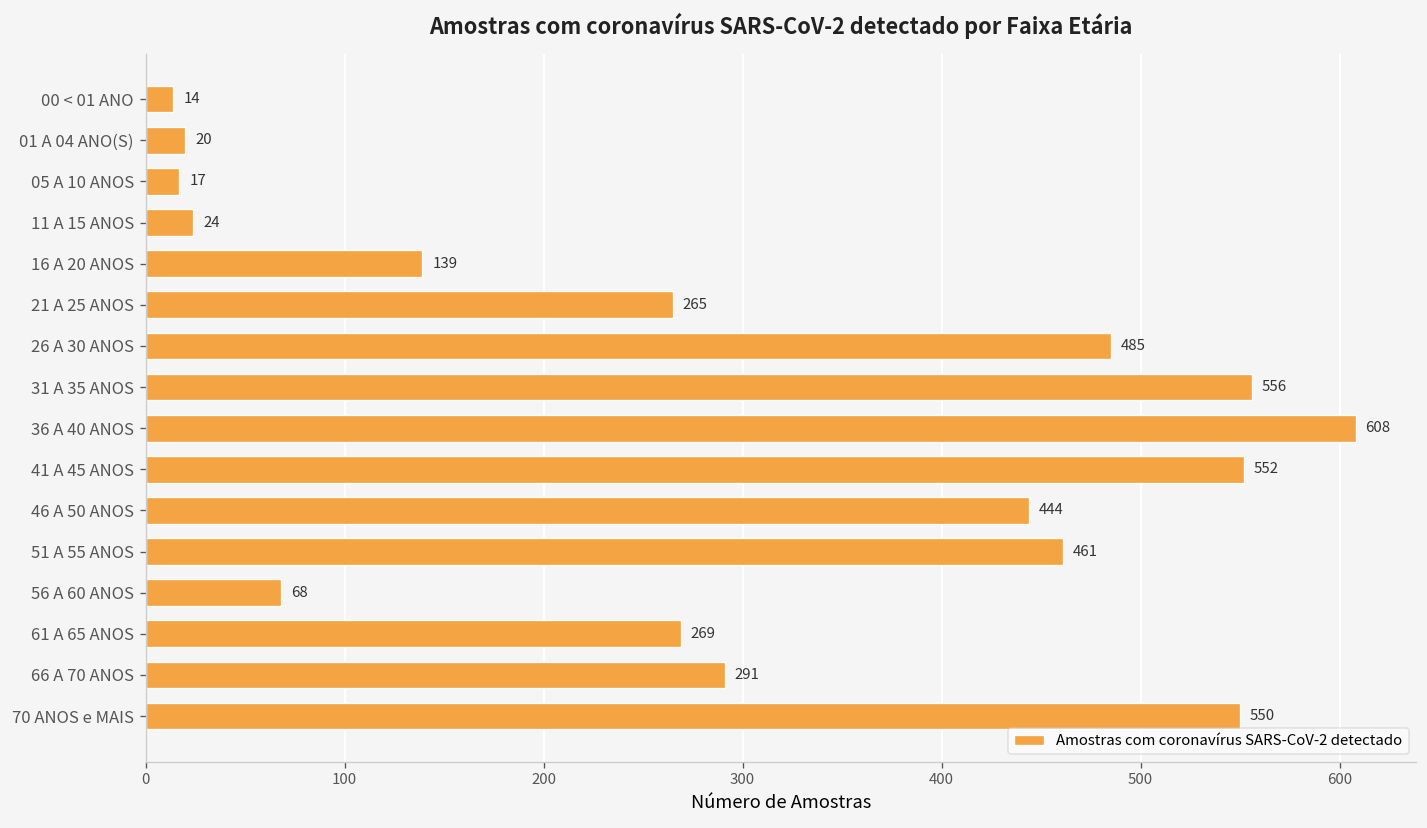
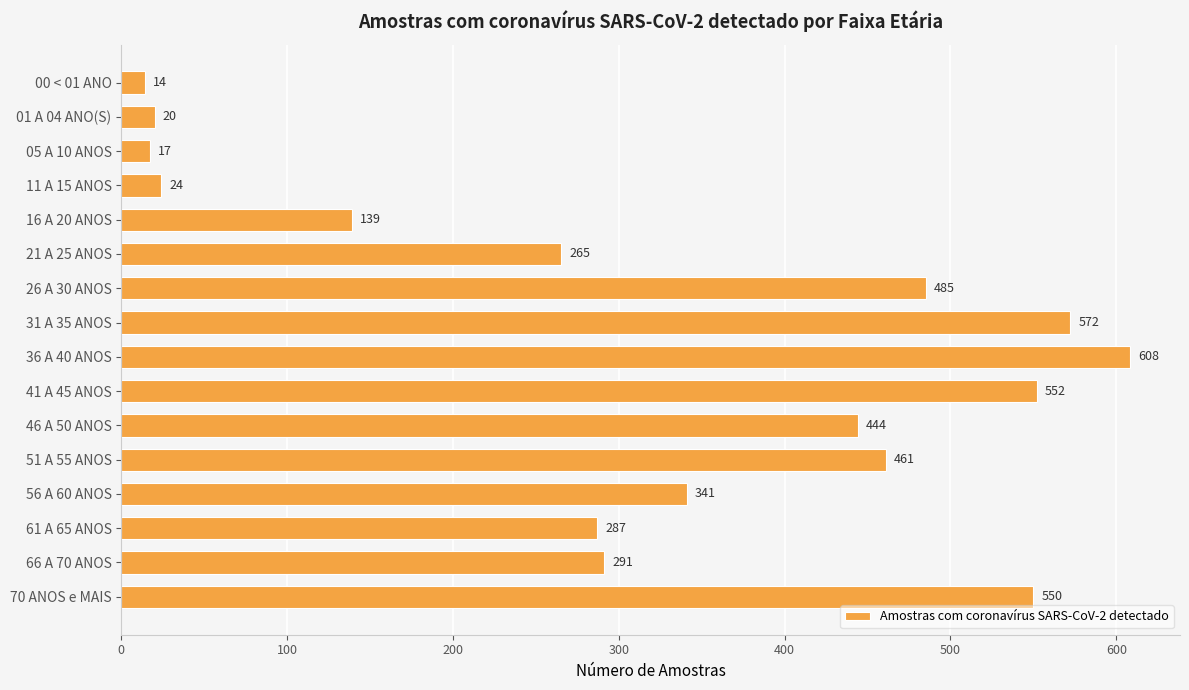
  {
    "00 < 01 ANO": 14,
    "01 A 04 ANO(S)": 20,
    "05 A 10 ANOS": 17,
    "11 A 15 ANOS": 24,
    "16 A 20 ANOS": 139,
    "21 A 25 ANOS": 265,
    "26 A 30 ANOS": 485,
-   "31 A 35 ANOS": 556,
+   "31 A 35 ANOS": 572,
    "36 A 40 ANOS": 608,
    "41 A 45 ANOS": 552,
    "46 A 50 ANOS": 444,
    "51 A 55 ANOS": 461,
-   "56 A 60 ANOS": 68,
-   "61 A 65 ANOS": 269,
+   "56 A 60 ANOS": 341,
+   "61 A 65 ANOS": 287,
    "66 A 70 ANOS": 291,
    "70 ANOS e MAIS": 550
  }
